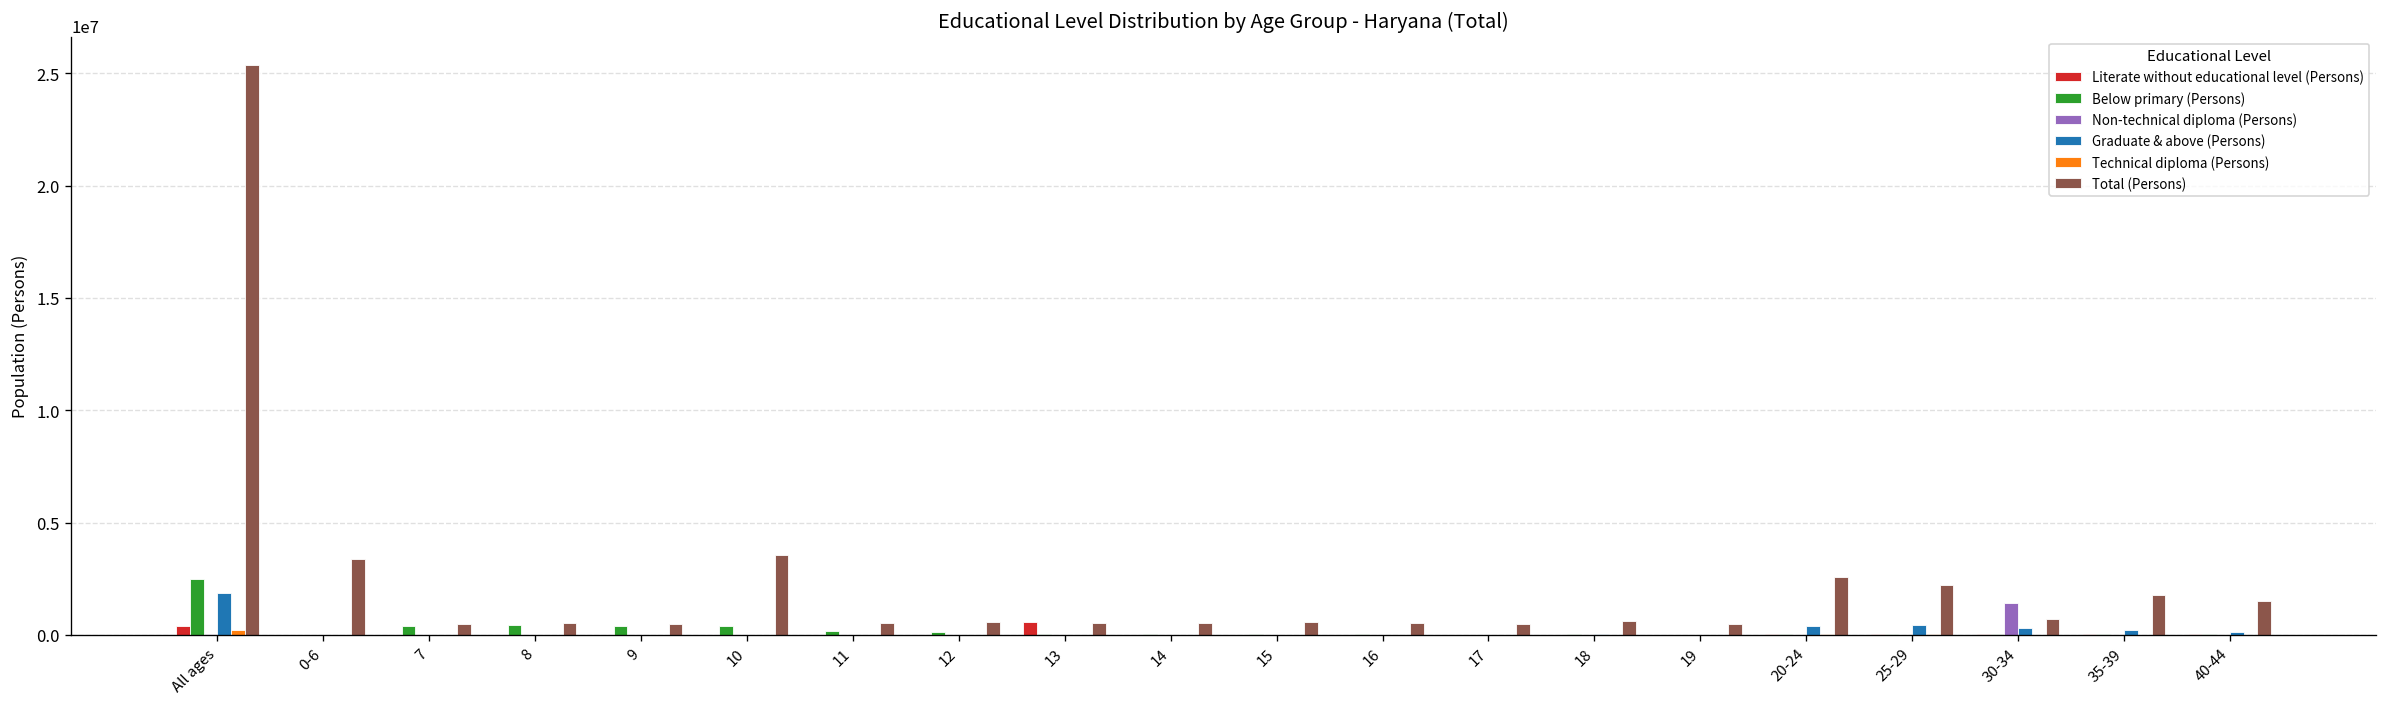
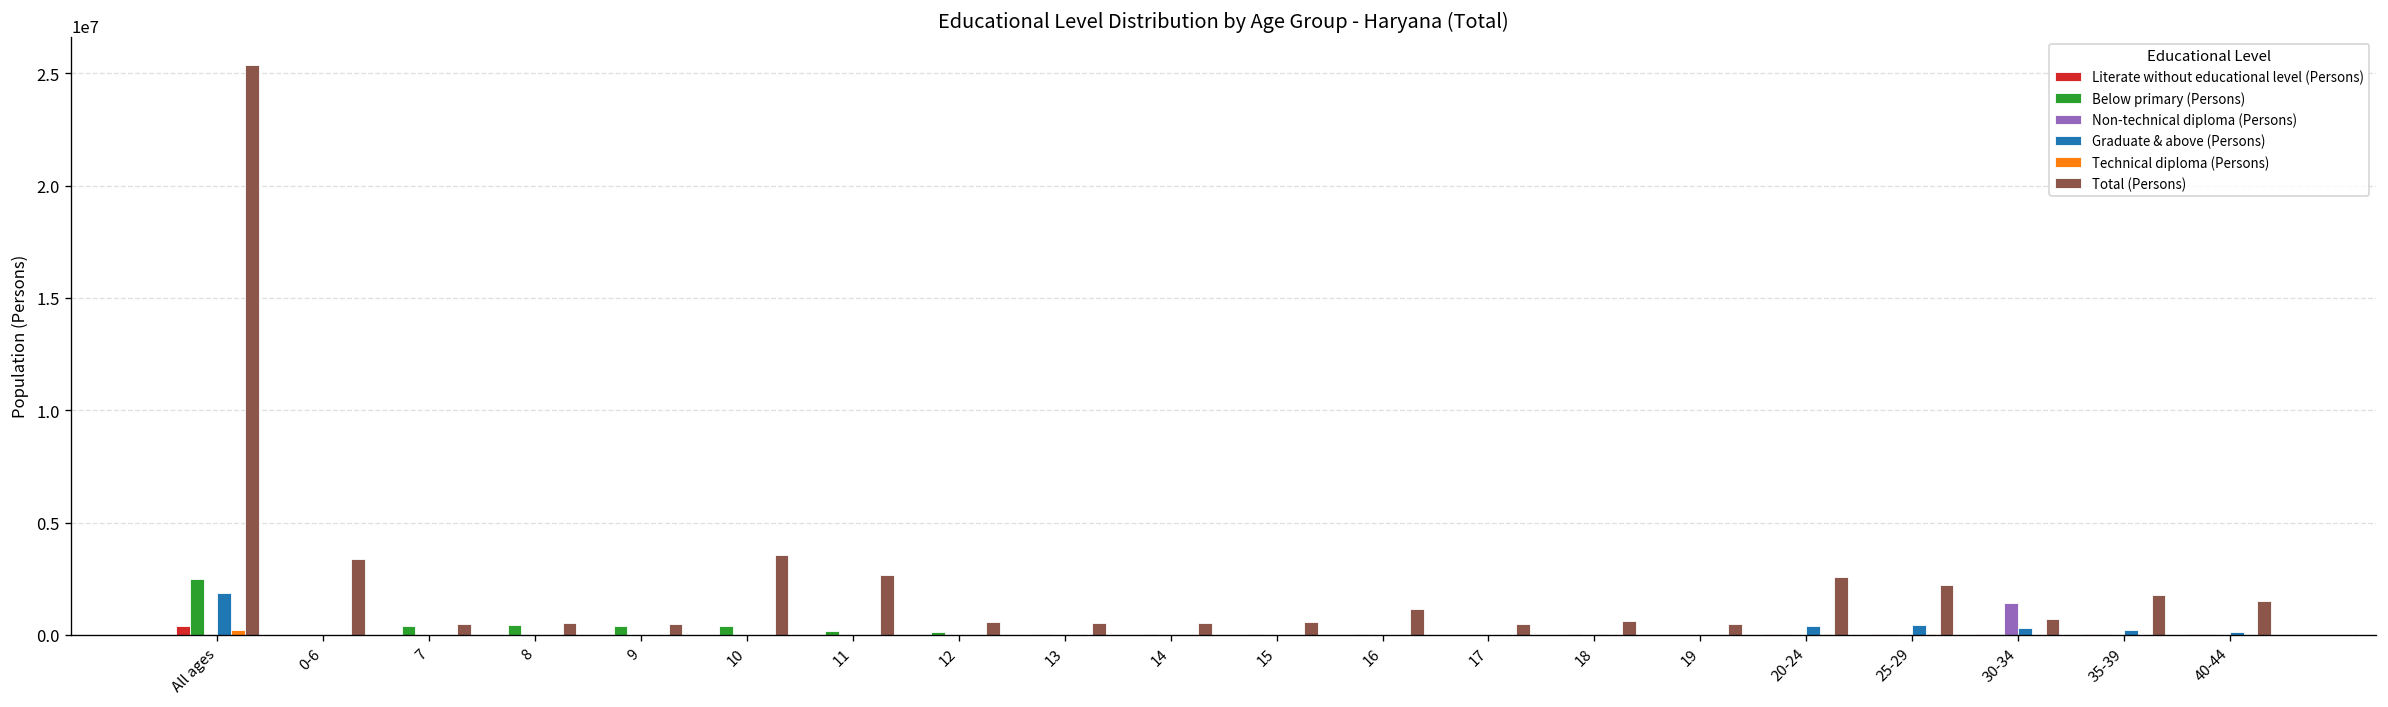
  {
    "Literate without educational level (Persons)": {
      "All ages": 400000,
      "0-6": 0,
-     "13": 600000
+     "13": 0
    },
    "Below primary (Persons)": {
      "All ages": 2500000,
      "0-6": 0,
      "7": 400000,
      "8": 500000,
      "9": 400000,
      "10": 400000,
      "11": 200000
    },
    "Non-technical diploma (Persons)": {
      "0-6": 0,
      "7": 0,
      "8": 0,
      "9": 0,
      "10": 0,
      "11": 0,
      "12": 0,
      "13": 0,
      "14": 0,
      "15": 0,
      "16": 0,
      "17": 0,
      "30-34": 1400000
    },
    "Graduate & above (Persons)": {
      "All ages": 1900000,
      "0-6": 0,
      "7": 0,
      "8": 0,
      "9": 0,
      "10": 0,
      "11": 0,
      "12": 0,
      "13": 0,
      "14": 0,
      "15": 0,
      "16": 0,
      "17": 0,
      "20-24": 400000,
      "25-29": 400000,
      "30-34": 300000,
      "35-39": 200000,
      "40-44": 100000
    },
    "Technical diploma (Persons)": {
      "All ages": 200000,
      "0-6": 0,
      "7": 0,
      "8": 0,
      "9": 0,
      "10": 0,
      "11": 0,
      "12": 0,
      "13": 0,
      "14": 0,
      "15": 0,
      "16": 0,
      "17": 0,
      "18": 0,
      "19": 0
    },
    "Total (Persons)": {
      "All ages": 25400000,
      "0-6": 3400000,
      "7": 500000,
      "8": 500000,
      "9": 500000,
      "10": 3500000,
-     "11": 500000,
+     "11": 2700000,
      "12": 600000,
      "13": 500000,
      "14": 500000,
      "15": 600000,
-     "16": 500000,
+     "16": 1200000,
      "17": 500000,
      "18": 600000,
      "19": 500000,
      "20-24": 2600000,
      "25-29": 2200000,
      "30-34": 700000,
      "35-39": 1800000,
      "40-44": 1500000
    }
  }
